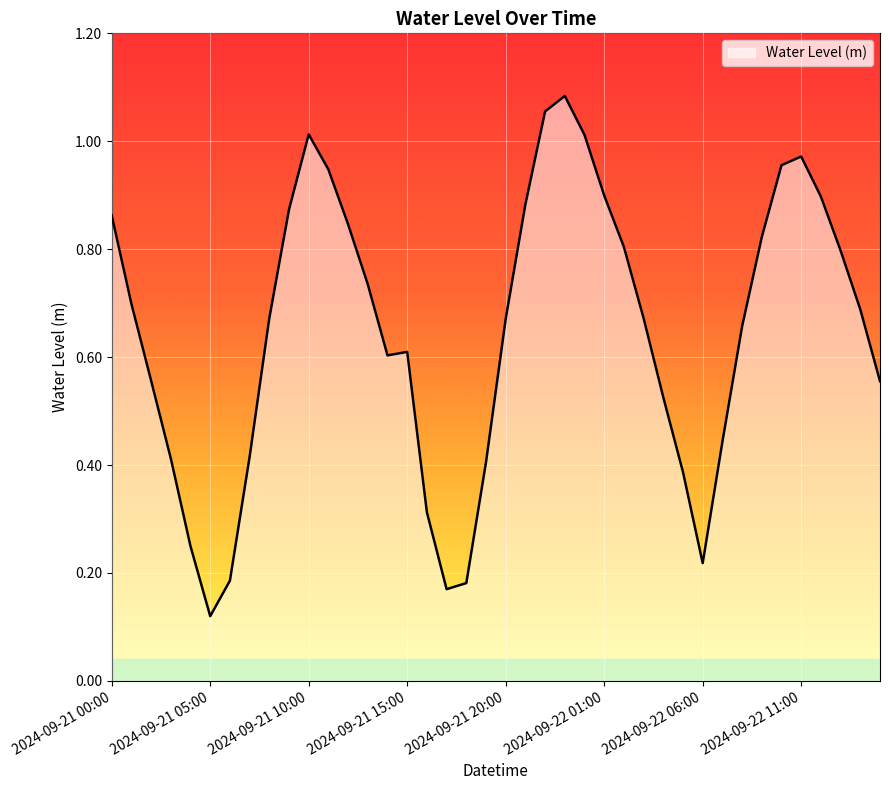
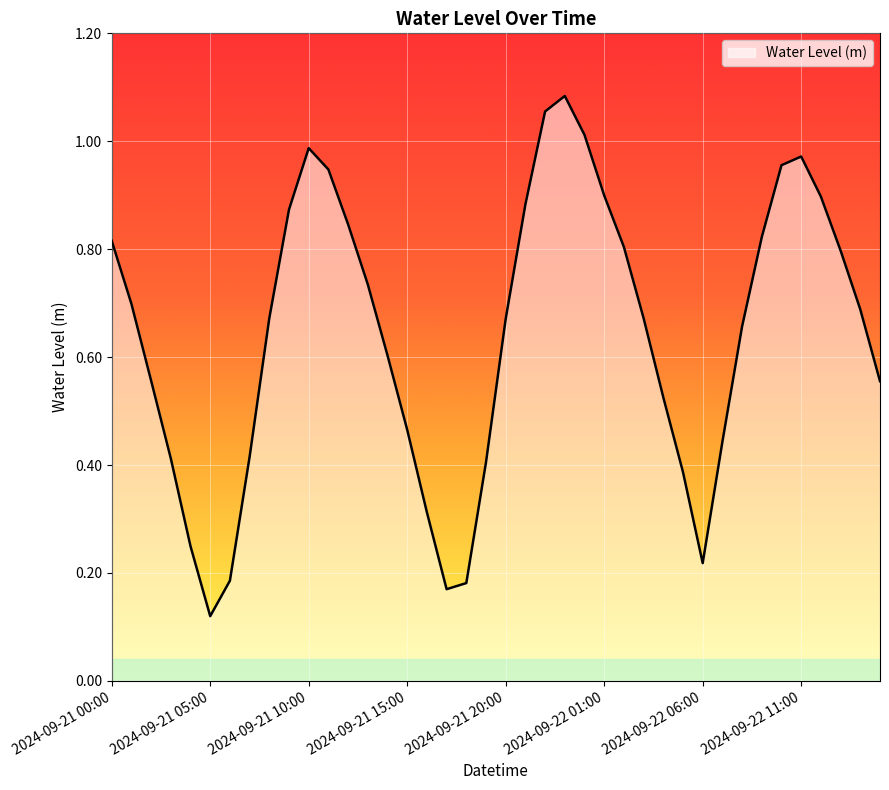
  {
-   "2024-09-21 00:00": 0.86,
+   "2024-09-21 00:00": 0.82,
    "2024-09-21 05:00": 0.12,
-   "2024-09-21 10:00": 1.01,
-   "2024-09-21 15:00": 0.61,
+   "2024-09-21 10:00": 0.99,
+   "2024-09-21 15:00": 0.47,
    "2024-09-21 20:00": 0.67,
    "2024-09-22 01:00": 0.90,
    "2024-09-22 06:00": 0.22,
    "2024-09-22 11:00": 0.97
  }
